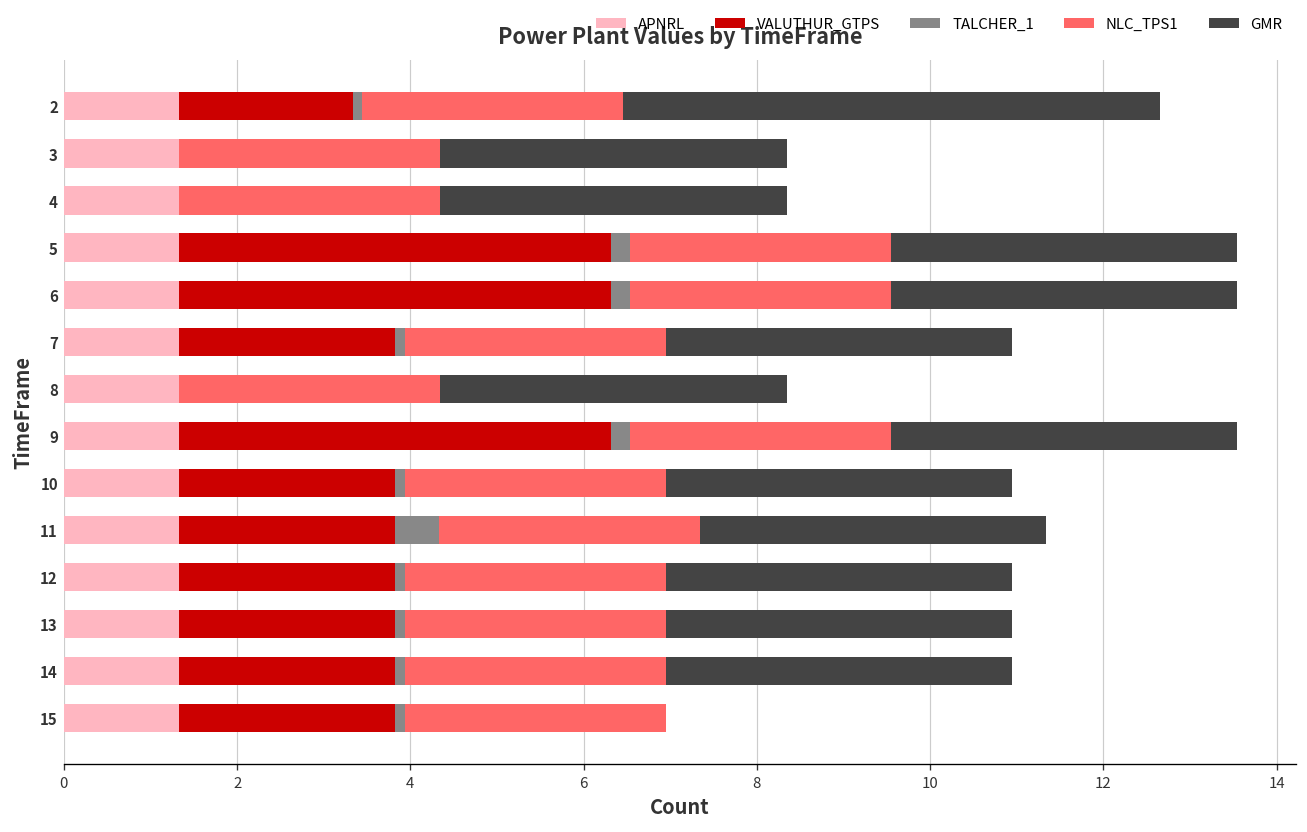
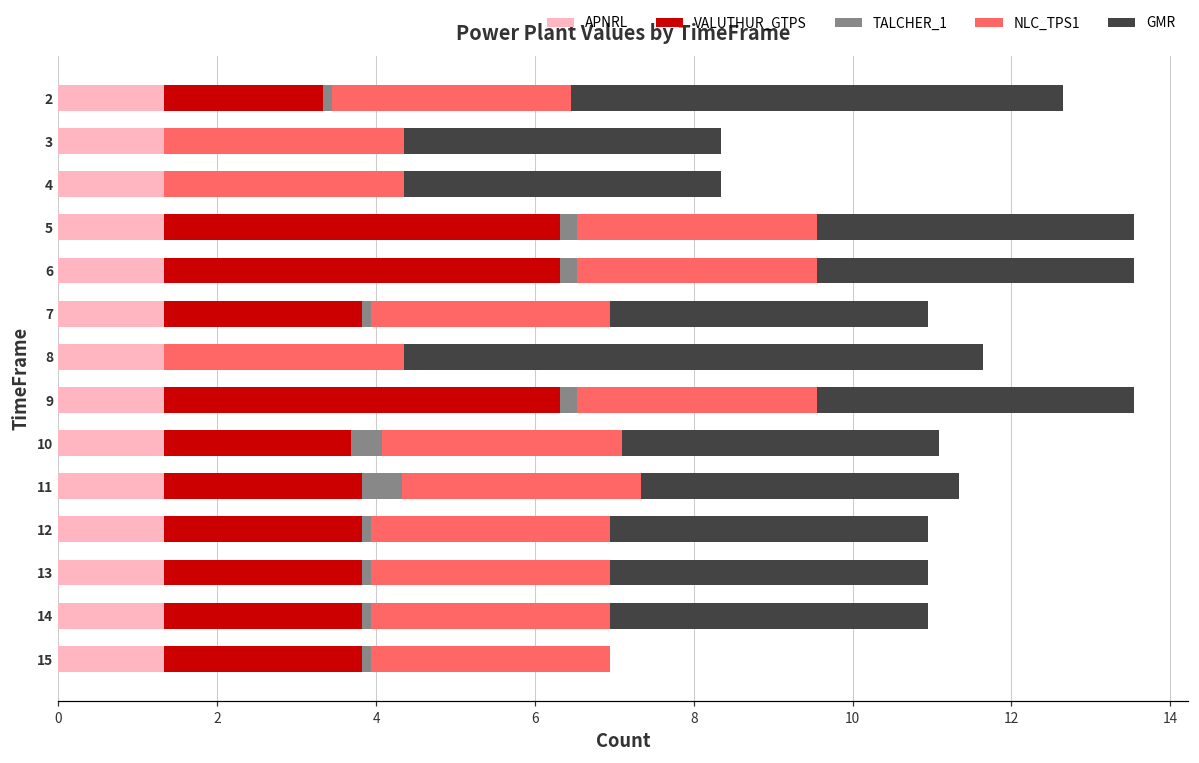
  {
    "APNRL": {
      "2": 1.3,
      "3": 1.3,
      "4": 1.3,
      "5": 1.3,
      "6": 1.3,
      "7": 1.3,
      "8": 1.3,
      "9": 1.3,
      "10": 1.3,
      "11": 1.3,
      "12": 1.3,
      "13": 1.3,
      "14": 1.3,
      "15": 1.3
    },
    "VALUTHUR_GTPS": {
      "2": 2.0,
      "3": 0.0,
      "4": 0.0,
      "5": 5.0,
      "6": 5.0,
      "7": 2.5,
      "8": 0.0,
      "9": 5.0,
-     "10": 2.5,
+     "10": 2.4,
      "11": 2.5,
      "12": 2.5,
      "13": 2.5,
      "14": 2.5,
      "15": 2.5
    },
    "TALCHER_1": {
      "2": 0.1,
      "3": 0.0,
      "4": 0.0,
      "5": 0.2,
      "6": 0.2,
      "7": 0.1,
      "8": 0.0,
      "9": 0.2,
-     "10": 0.1,
+     "10": 0.4,
      "11": 0.5,
      "12": 0.1,
      "13": 0.1,
      "14": 0.1,
      "15": 0.1
    },
    "NLC_TPS1": {
      "2": 3.0,
      "3": 3.0,
      "4": 3.0,
      "5": 3.0,
      "6": 3.0,
      "7": 3.0,
      "8": 3.0,
      "9": 3.0,
      "10": 3.0,
      "11": 3.0,
      "12": 3.0,
      "13": 3.0,
      "14": 3.0,
      "15": 3.0
    },
    "GMR": {
      "2": 6.2,
      "3": 4.0,
      "4": 4.0,
      "5": 4.0,
      "6": 4.0,
      "7": 4.0,
-     "8": 4.0,
+     "8": 7.3,
      "9": 4.0,
      "10": 4.0,
      "11": 4.0,
      "12": 4.0,
      "13": 4.0,
      "14": 4.0,
      "15": 0.0
    }
  }
